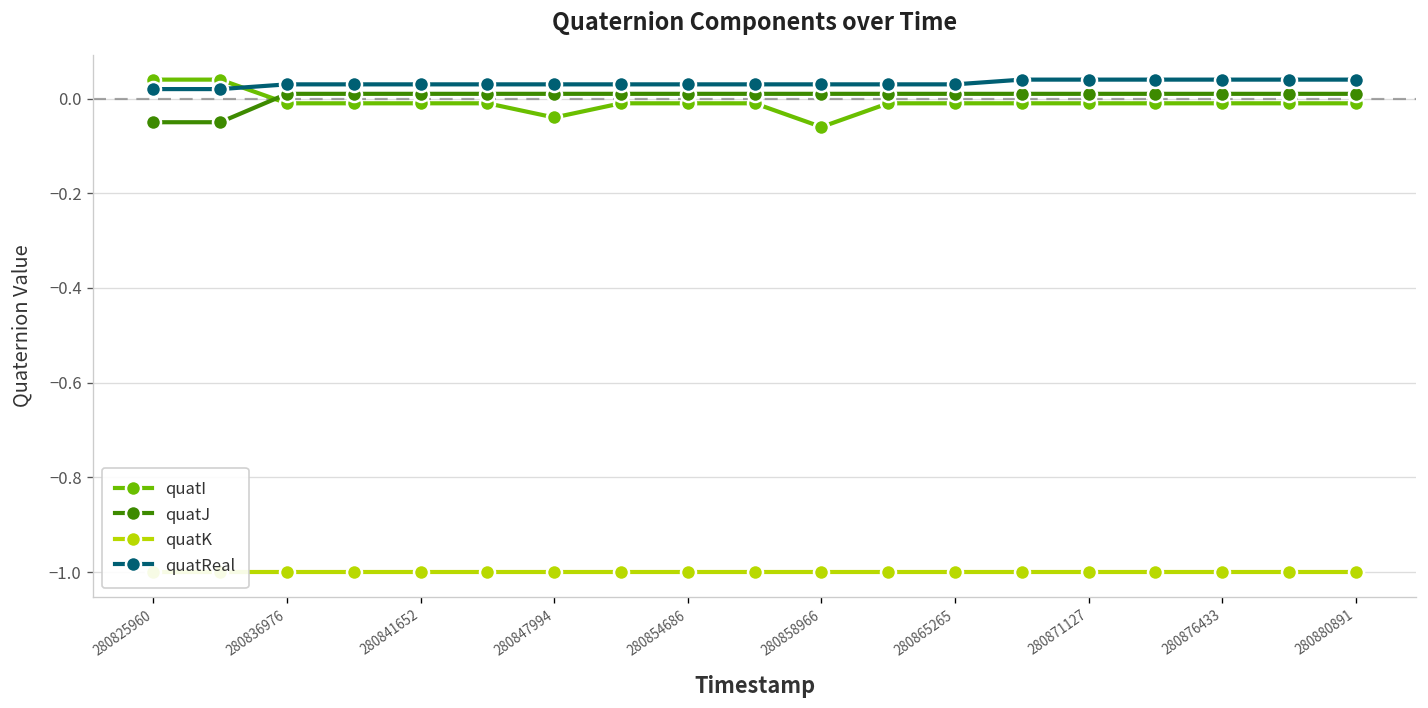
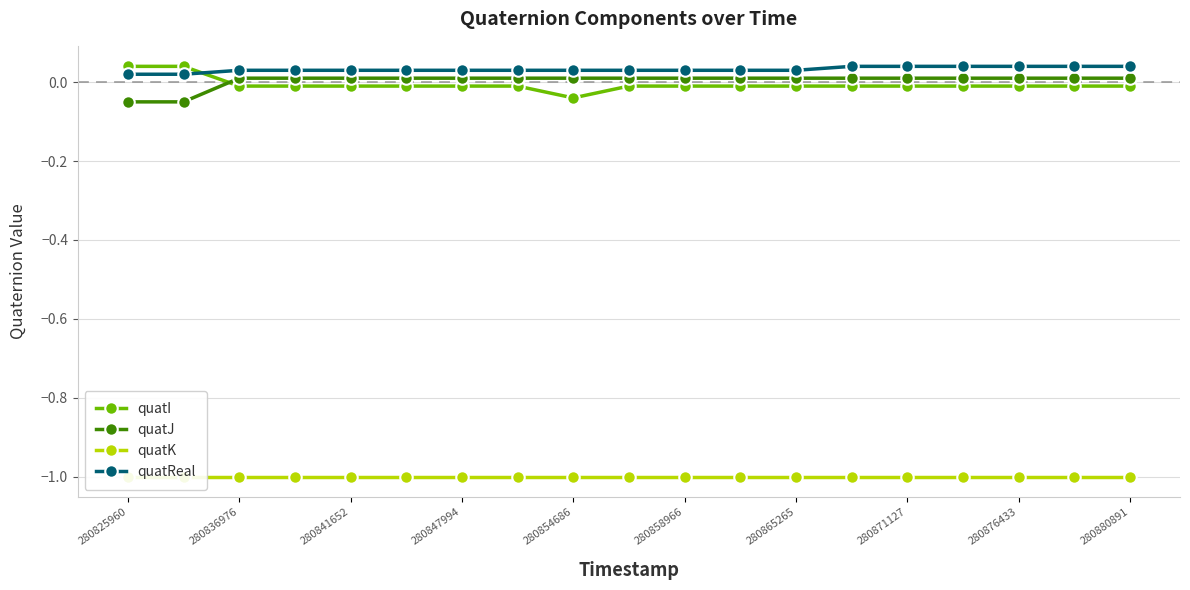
  {
    "quatI": {
      "280825960": 0.04,
      "280836976": -0.01,
      "280841652": -0.01,
-     "280847994": -0.04,
-     "280854686": -0.01,
-     "280858966": -0.06,
+     "280847994": -0.01,
+     "280854686": -0.04,
+     "280858966": -0.01,
      "280865265": -0.01,
      "280871127": -0.01,
      "280876433": -0.01,
      "280880891": -0.01
    },
    "quatJ": {
      "280825960": -0.05,
      "280836976": 0.01,
      "280841652": 0.01,
      "280847994": 0.01,
      "280854686": 0.01,
      "280858966": 0.01,
      "280865265": 0.01,
      "280871127": 0.01,
      "280876433": 0.01,
      "280880891": 0.01
    },
    "quatK": {
      "280836976": -1.00,
      "280841652": -1.00,
      "280847994": -1.00,
      "280854686": -1.00,
      "280858966": -1.00,
      "280865265": -1.00,
      "280871127": -1.00,
      "280876433": -1.00,
      "280880891": -1.00
    },
    "quatReal": {
      "280825960": 0.02,
      "280836976": 0.03,
      "280841652": 0.03,
      "280847994": 0.03,
      "280854686": 0.03,
      "280858966": 0.03,
      "280865265": 0.03,
      "280871127": 0.04,
      "280876433": 0.04,
      "280880891": 0.04
    }
  }
